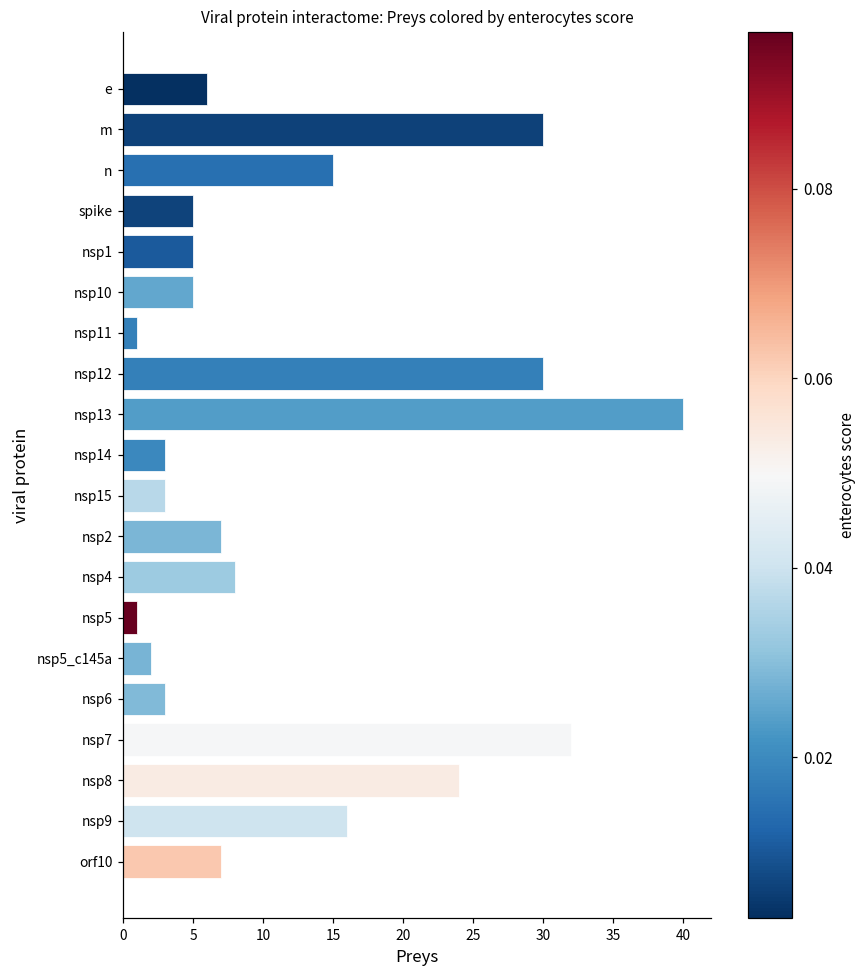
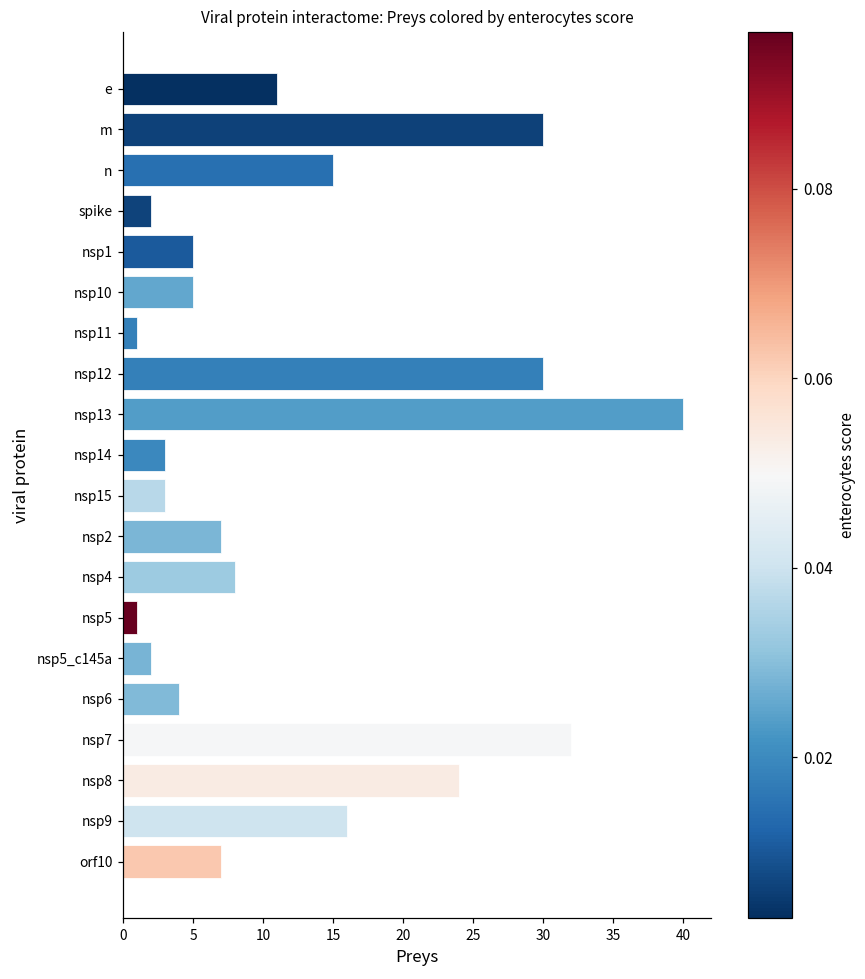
  {
-   "e": 6,
+   "e": 11,
    "m": 30,
    "n": 15,
-   "spike": 5,
+   "spike": 2,
    "nsp1": 5,
    "nsp10": 5,
    "nsp11": 1,
    "nsp12": 30,
    "nsp13": 40,
    "nsp14": 3,
    "nsp15": 3,
    "nsp2": 7,
    "nsp4": 8,
    "nsp5": 1,
    "nsp5_c145a": 2,
-   "nsp6": 3,
+   "nsp6": 4,
    "nsp7": 32,
    "nsp8": 24,
    "nsp9": 16,
    "orf10": 7
  }
